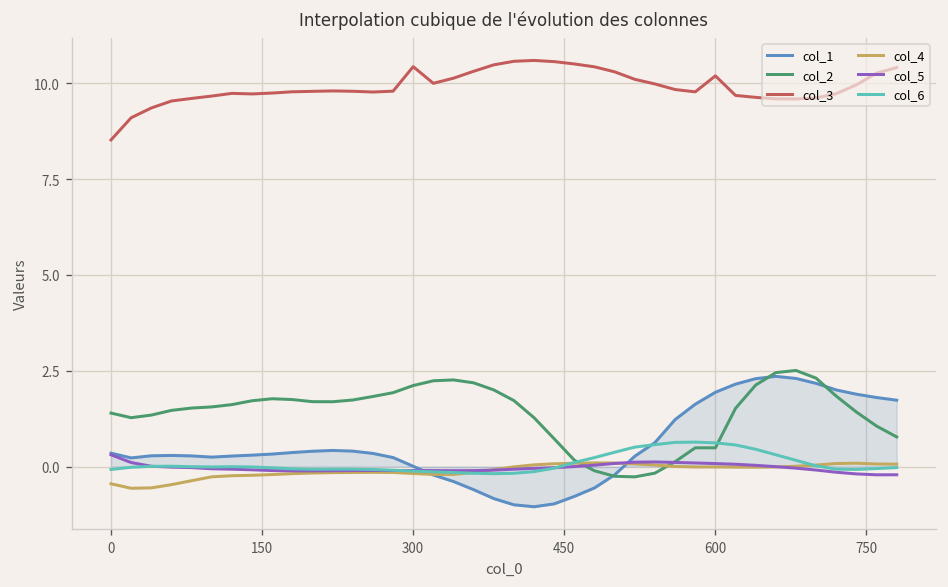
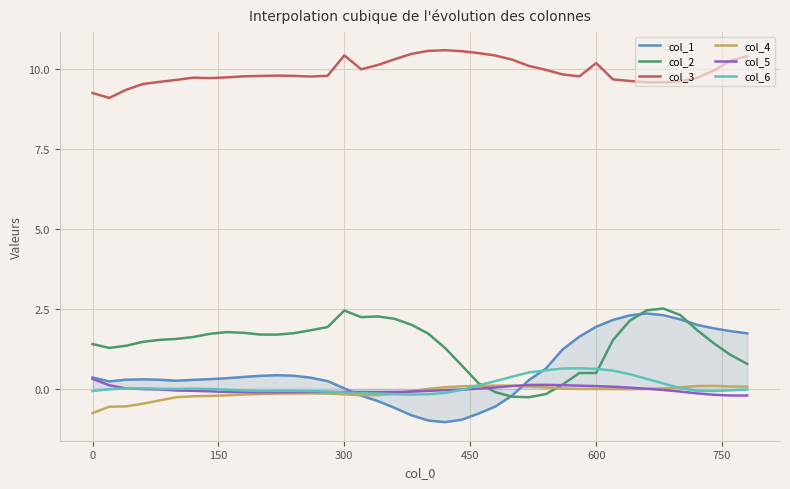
  {
    "col_2": {
      "0": 1.4,
-     "300": 2.1,
+     "300": 2.4,
      "600": 0.5
    },
    "col_3": {
-     "0": 8.5,
+     "0": 9.3,
      "300": 10.4,
      "600": 10.2
    },
    "col_4": {
-     "0": -0.5,
+     "0": -0.8,
      "600": 0.0
    },
    "col_5": {
      "600": 0.1
    }
  }
